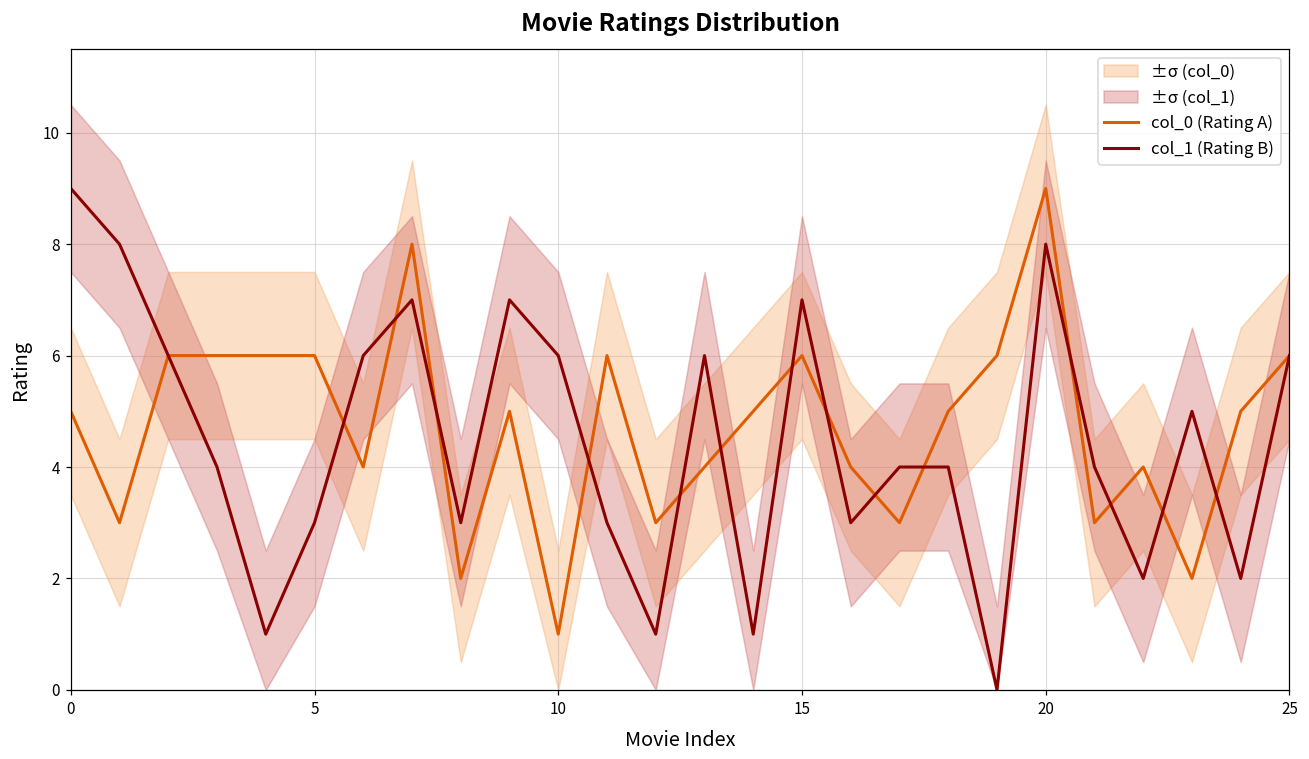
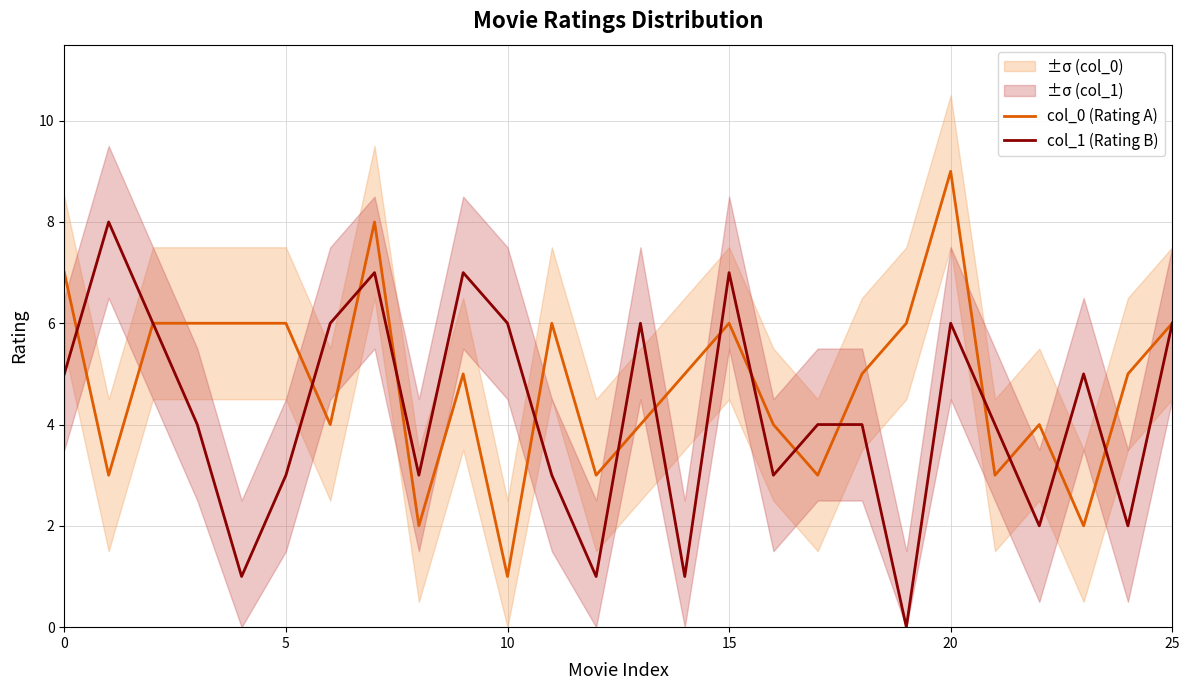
  {
    "col_0 (Rating A)": {
-     "0": 5,
+     "0": 7,
      "5": 6,
      "10": 1,
      "15": 6,
      "20": 9
    },
    "col_1 (Rating B)": {
-     "0": 9,
+     "0": 5,
      "5": 3,
      "10": 6,
      "15": 7,
-     "20": 8
+     "20": 6
    }
  }
